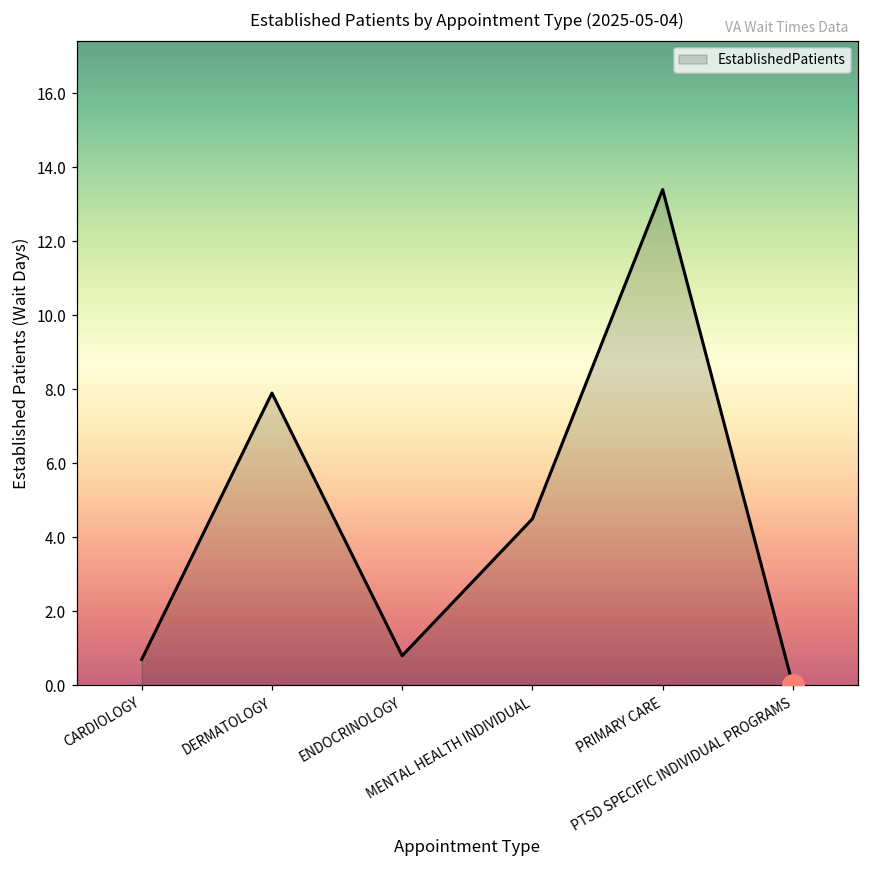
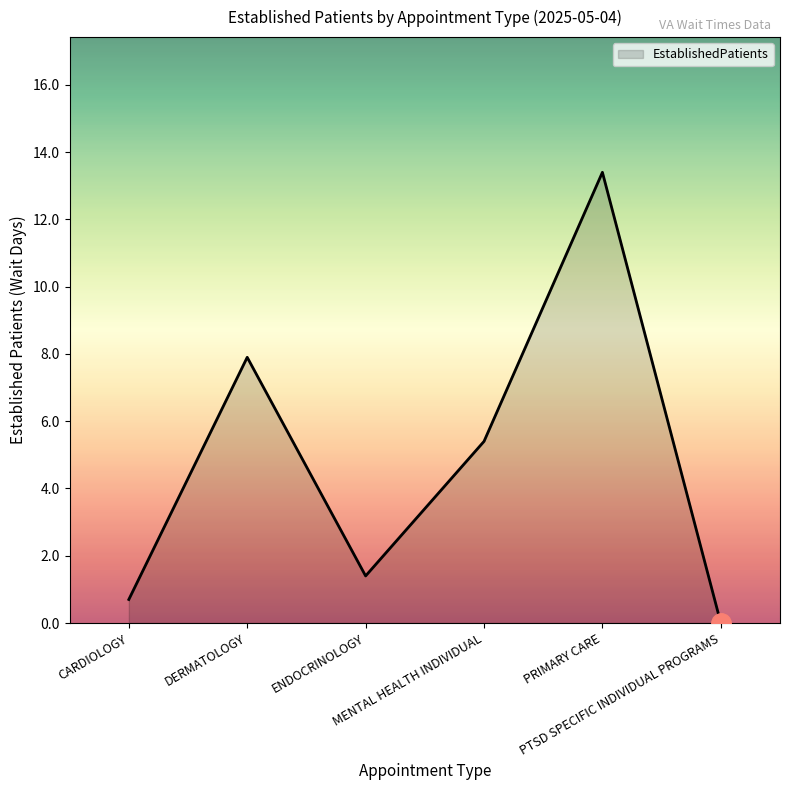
  {
    "EstablishedPatients": {
      "CARDIOLOGY": 0.7,
      "DERMATOLOGY": 7.9,
-     "ENDOCRINOLOGY": 0.8,
-     "MENTAL HEALTH INDIVIDUAL": 4.5,
+     "ENDOCRINOLOGY": 1.4,
+     "MENTAL HEALTH INDIVIDUAL": 5.4,
      "PRIMARY CARE": 13.4
    }
  }
